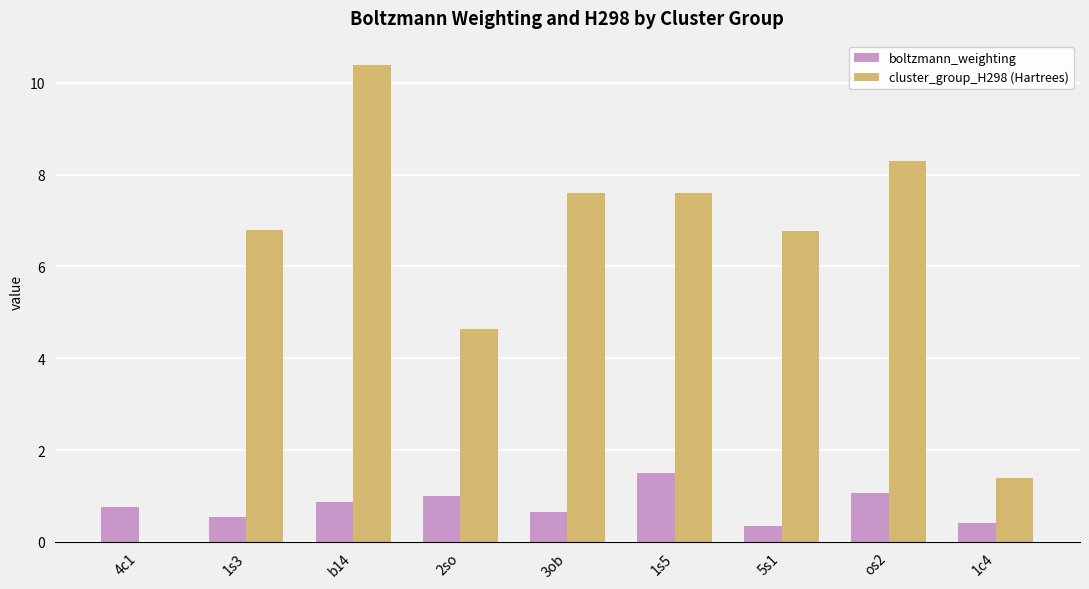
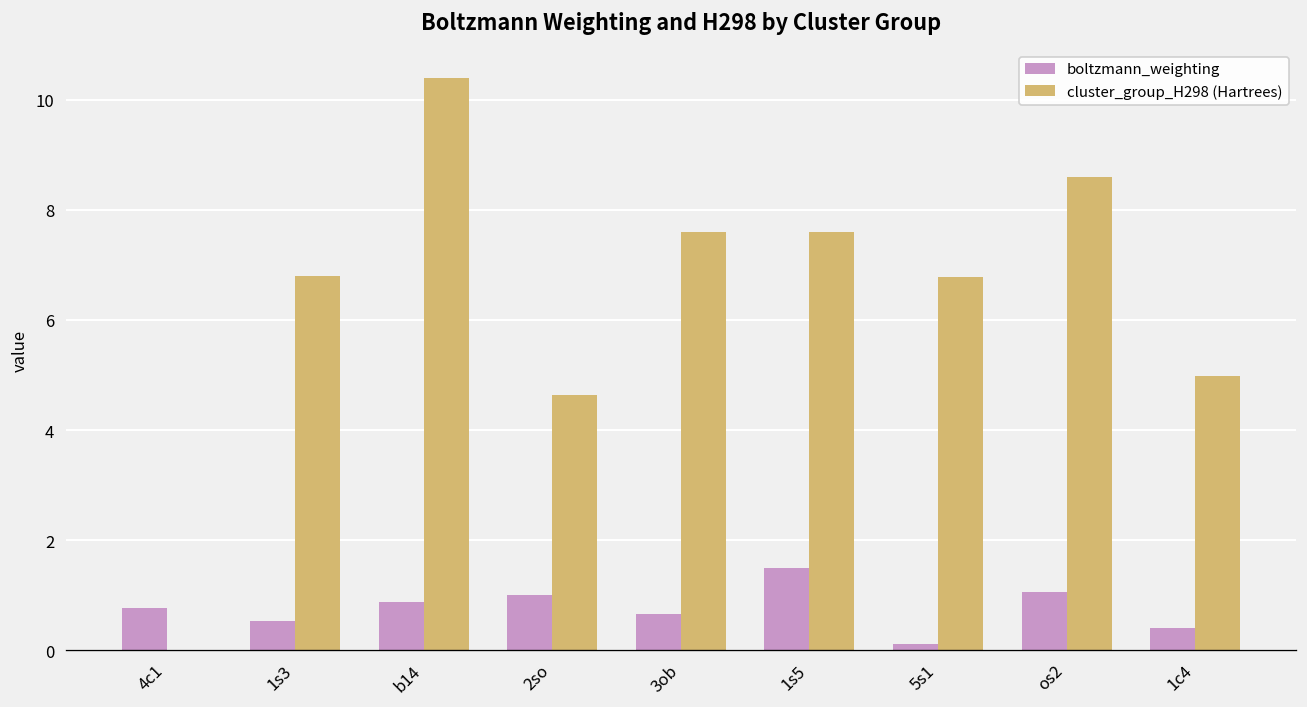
  {
    "boltzmann_weighting": {
      "4c1": 0.8,
      "1s3": 0.5,
      "b14": 0.9,
      "2so": 1.0,
      "3ob": 0.7,
      "1s5": 1.5,
-     "5s1": 0.4,
+     "5s1": 0.1,
      "os2": 1.1,
      "1c4": 0.4
    },
    "cluster_group_H298 (Hartrees)": {
      "4c1": 0.0,
      "1s3": 6.8,
      "b14": 10.4,
      "2so": 4.6,
      "3ob": 7.6,
      "1s5": 7.6,
      "5s1": 6.8,
-     "os2": 8.3,
-     "1c4": 1.4
+     "os2": 8.6,
+     "1c4": 5.0
    }
  }
